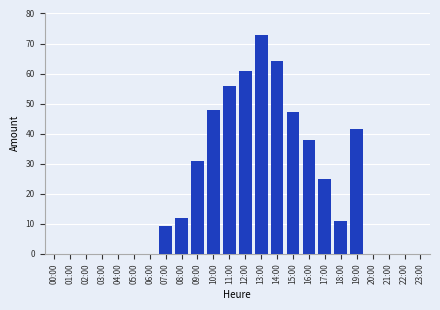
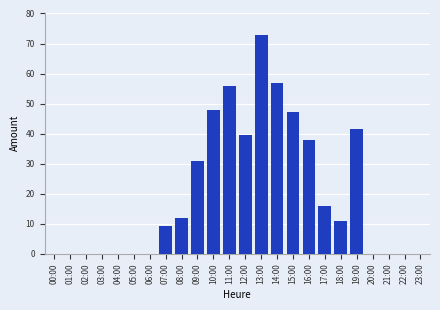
  {
    "00:00": 0,
    "01:00": 0,
    "02:00": 0,
    "03:00": 0,
    "04:00": 0,
    "05:00": 0,
    "06:00": 0,
    "07:00": 9,
    "08:00": 12,
    "09:00": 31,
    "10:00": 48,
    "11:00": 56,
-   "12:00": 61,
+   "12:00": 40,
    "13:00": 73,
-   "14:00": 64,
+   "14:00": 57,
    "15:00": 47,
    "16:00": 38,
-   "17:00": 25,
+   "17:00": 16,
    "18:00": 11,
    "19:00": 42,
    "20:00": 0,
    "21:00": 0,
    "22:00": 0,
    "23:00": 0
  }
